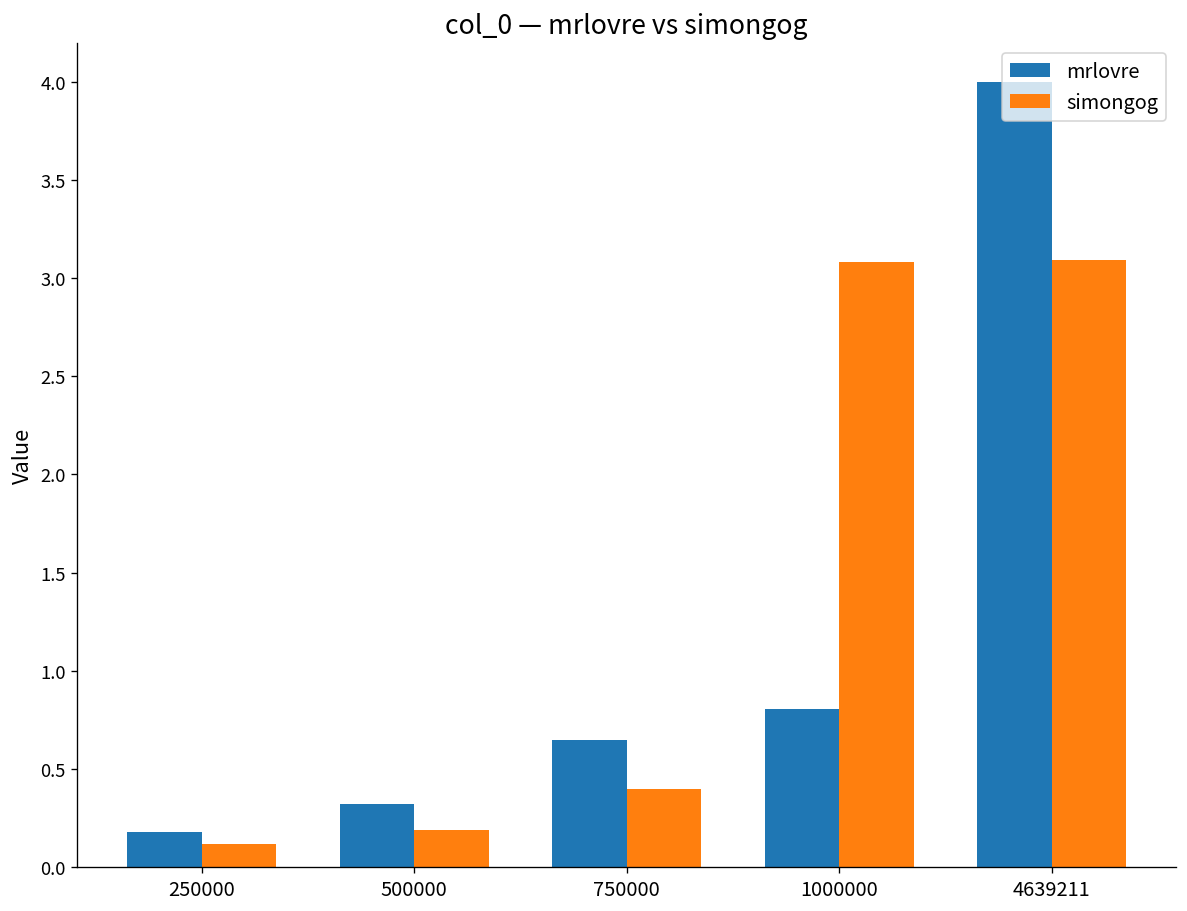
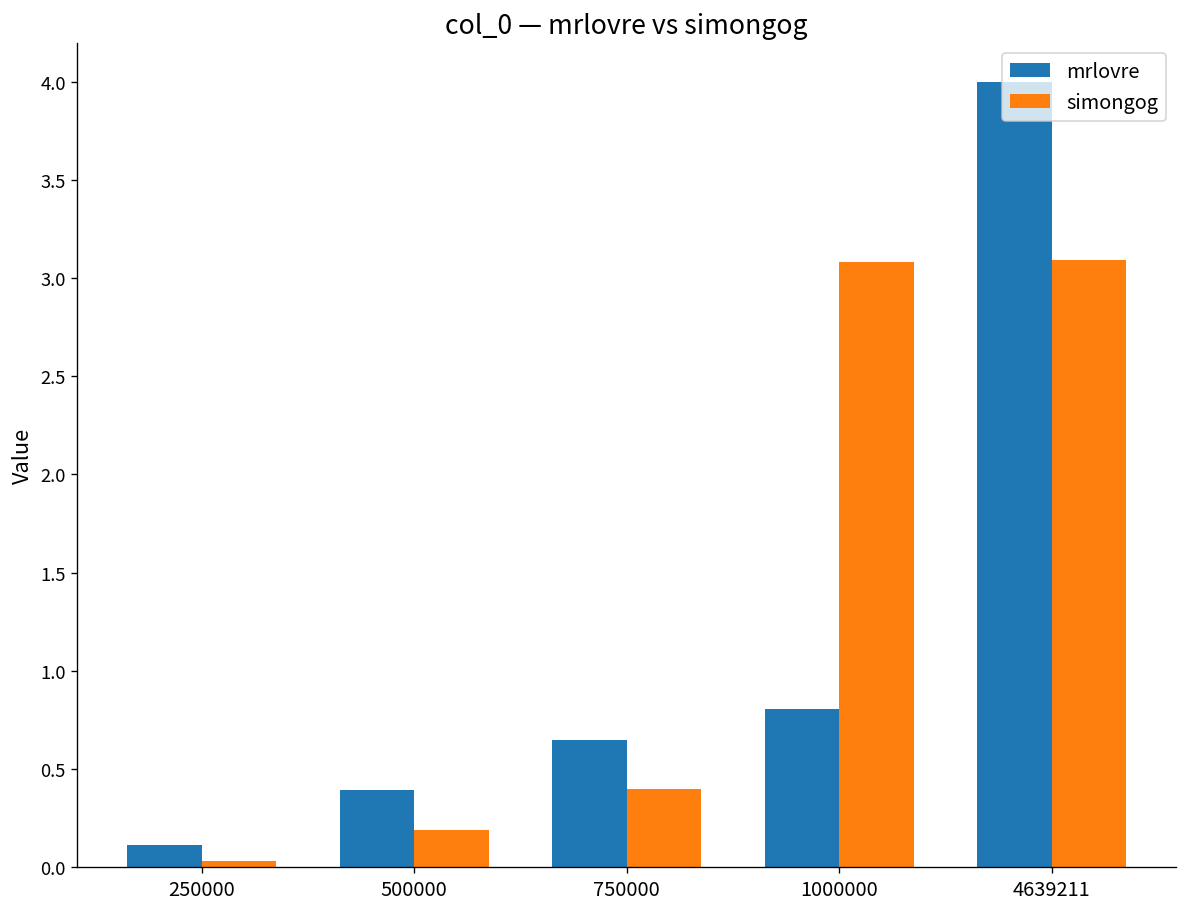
  {
    "mrlovre": {
-     "250000": 0.18,
-     "500000": 0.32,
+     "250000": 0.11,
+     "500000": 0.39,
      "750000": 0.65,
      "1000000": 0.81
    },
    "simongog": {
-     "250000": 0.12,
+     "250000": 0.03,
      "500000": 0.19,
      "750000": 0.40,
      "1000000": 3.08,
      "4639211": 3.09
    }
  }
